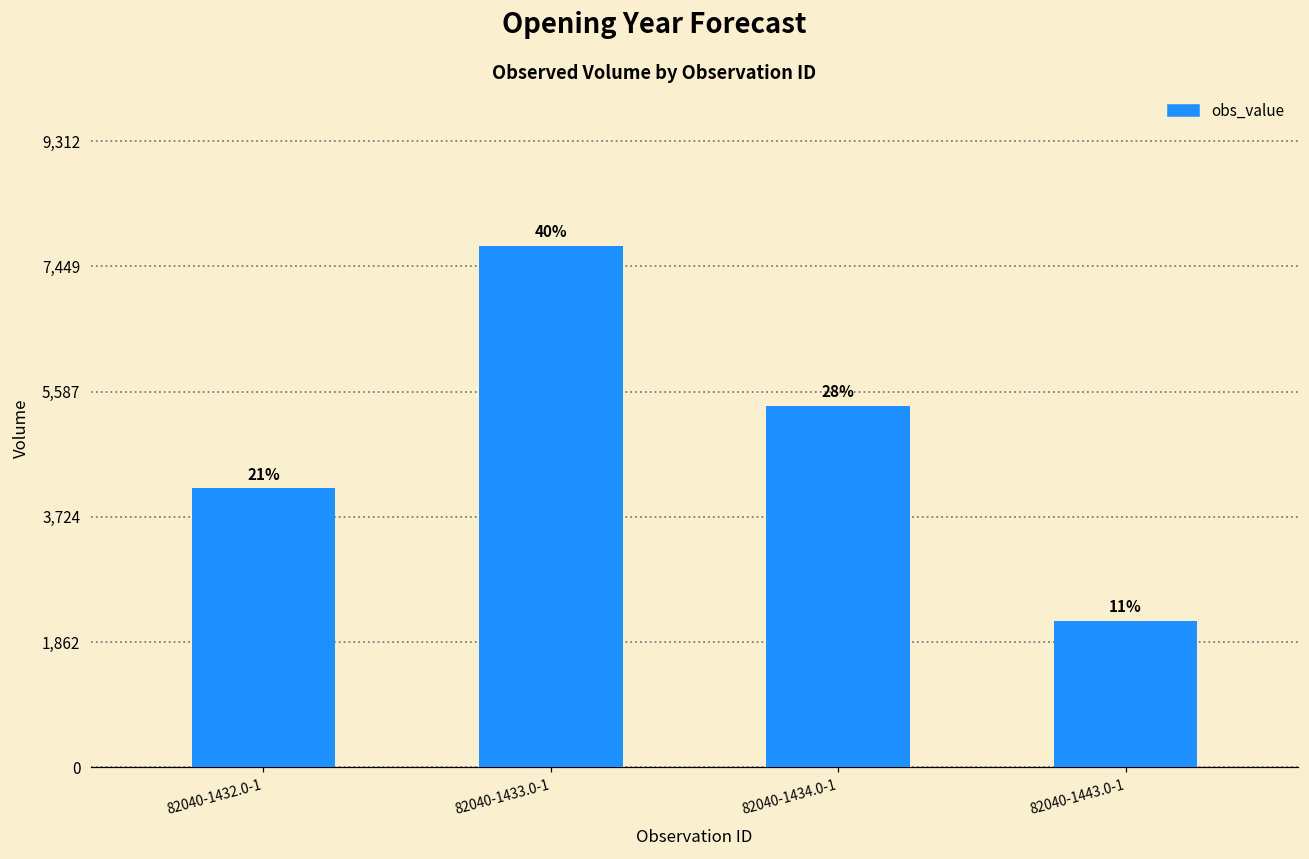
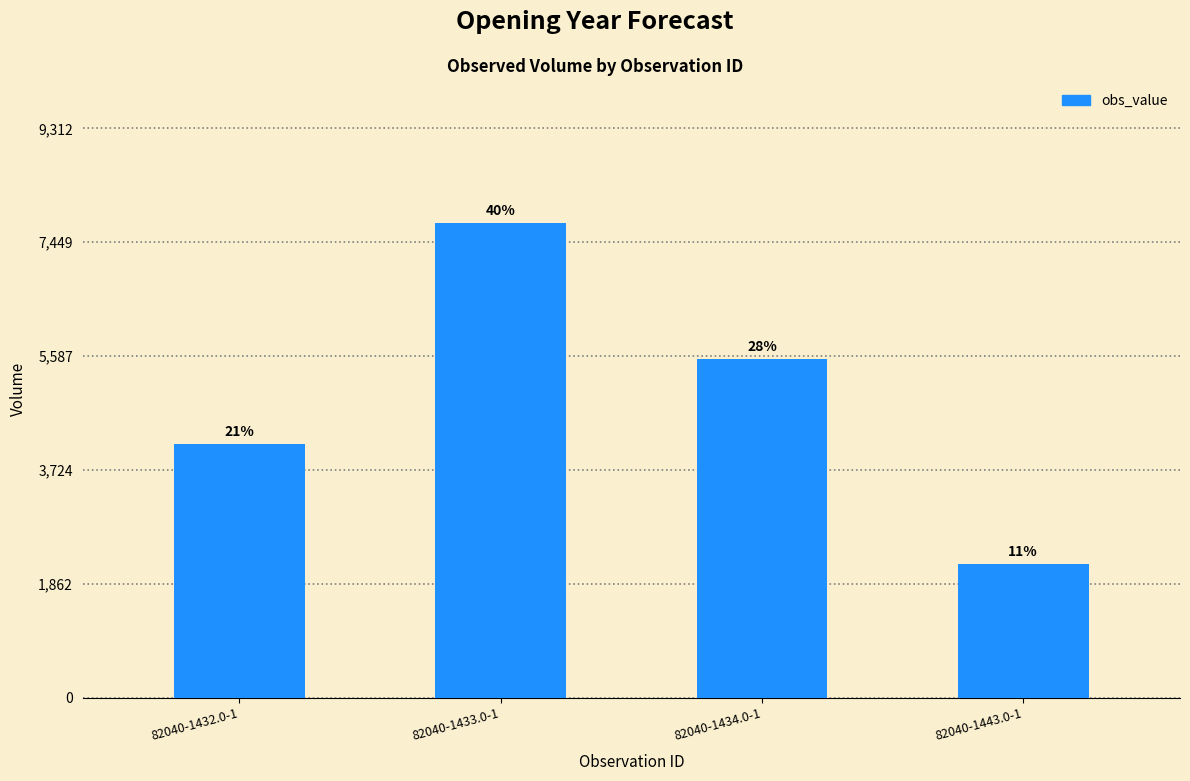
  {
-   "82040-1434.0-1": "5,400"
+   "82040-1434.0-1": "5,500"
  }
